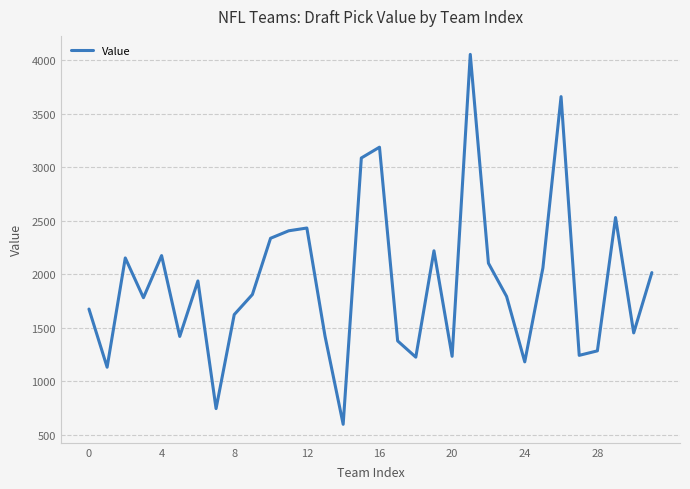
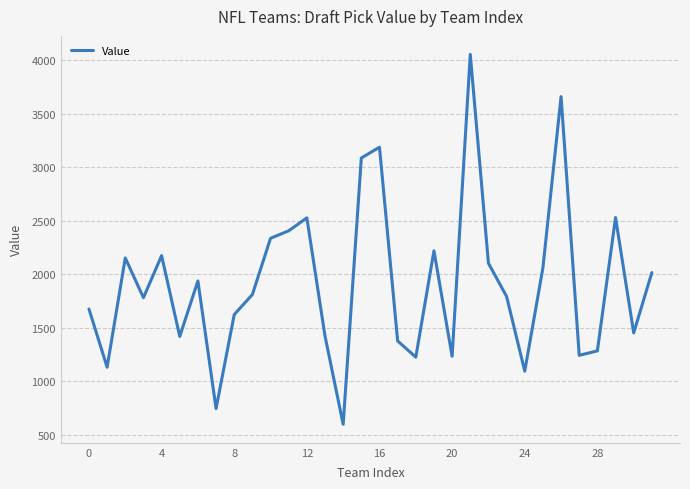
  {
    "0": 1680,
    "4": 2180,
    "8": 1620,
-   "12": 2430,
+   "12": 2530,
    "16": 3190,
    "20": 1230,
-   "24": 1180,
+   "24": 1090,
    "28": 1280
  }
